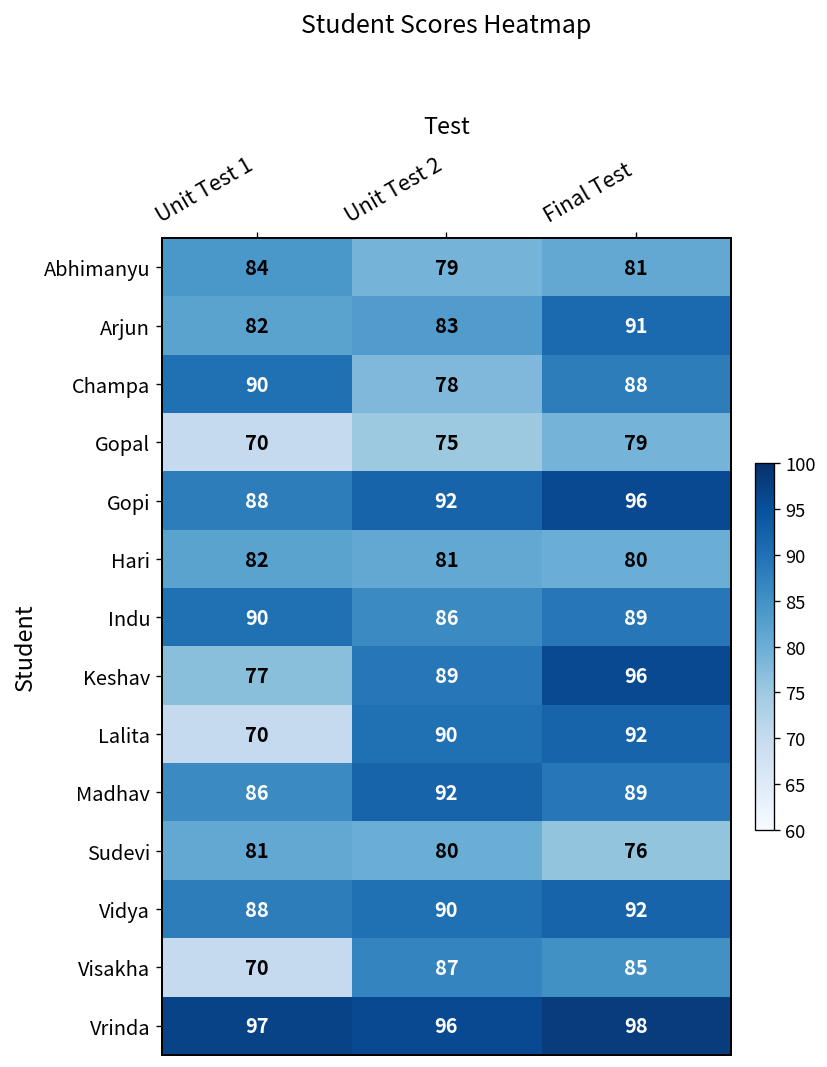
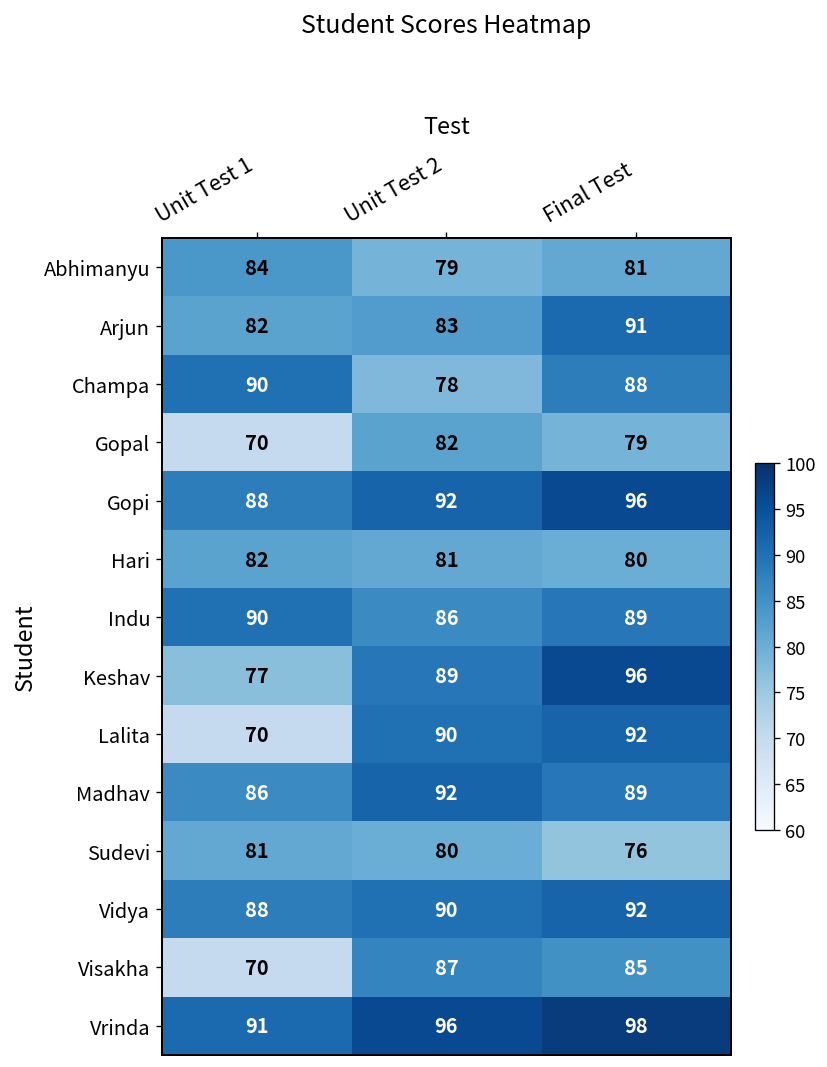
  {
    "Abhimanyu": {
      "Unit Test 1": 84,
      "Unit Test 2": 79,
      "Final Test": 81
    },
    "Arjun": {
      "Unit Test 1": 82,
      "Unit Test 2": 83,
      "Final Test": 91
    },
    "Champa": {
      "Unit Test 1": 90,
      "Unit Test 2": 78,
      "Final Test": 88
    },
    "Gopal": {
      "Unit Test 1": 70,
-     "Unit Test 2": 75,
+     "Unit Test 2": 82,
      "Final Test": 79
    },
    "Gopi": {
      "Unit Test 1": 88,
      "Unit Test 2": 92,
      "Final Test": 96
    },
    "Hari": {
      "Unit Test 1": 82,
      "Unit Test 2": 81,
      "Final Test": 80
    },
    "Indu": {
      "Unit Test 1": 90,
      "Unit Test 2": 86,
      "Final Test": 89
    },
    "Keshav": {
      "Unit Test 1": 77,
      "Unit Test 2": 89,
      "Final Test": 96
    },
    "Lalita": {
      "Unit Test 1": 70,
      "Unit Test 2": 90,
      "Final Test": 92
    },
    "Madhav": {
      "Unit Test 1": 86,
      "Unit Test 2": 92,
      "Final Test": 89
    },
    "Sudevi": {
      "Unit Test 1": 81,
      "Unit Test 2": 80,
      "Final Test": 76
    },
    "Vidya": {
      "Unit Test 1": 88,
      "Unit Test 2": 90,
      "Final Test": 92
    },
    "Visakha": {
      "Unit Test 1": 70,
      "Unit Test 2": 87,
      "Final Test": 85
    },
    "Vrinda": {
-     "Unit Test 1": 97,
+     "Unit Test 1": 91,
      "Unit Test 2": 96,
      "Final Test": 98
    }
  }
